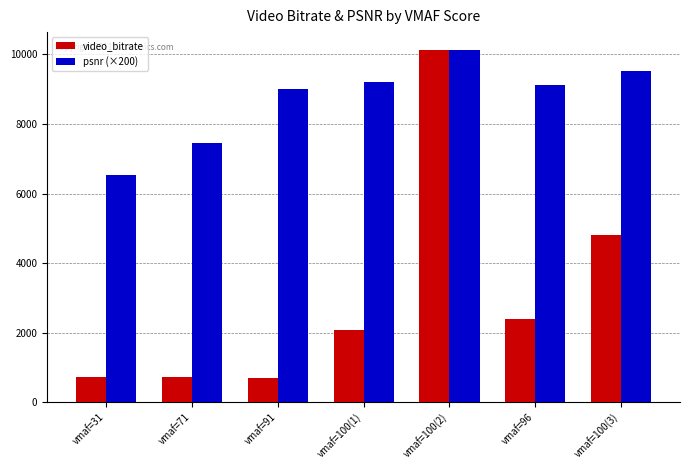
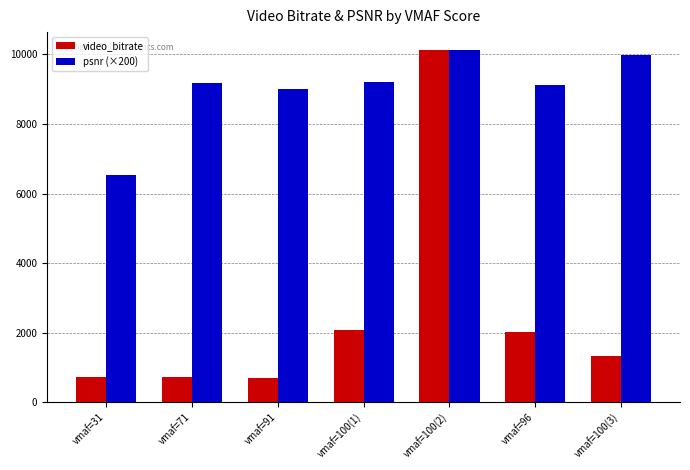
  {
    "video_bitrate": {
      "vmaf=31": 700,
      "vmaf=71": 700,
      "vmaf=91": 700,
      "vmaf=100(1)": 2100,
      "vmaf=100(2)": 10100,
-     "vmaf=96": 2400,
-     "vmaf=100(3)": 4800
+     "vmaf=96": 2000,
+     "vmaf=100(3)": 1300
    },
    "psnr (×200)": {
      "vmaf=31": 6500,
-     "vmaf=71": 7500,
+     "vmaf=71": 9200,
      "vmaf=91": 9000,
      "vmaf=100(1)": 9200,
      "vmaf=100(2)": 10100,
      "vmaf=96": 9100,
-     "vmaf=100(3)": 9500
+     "vmaf=100(3)": 10000
    }
  }
